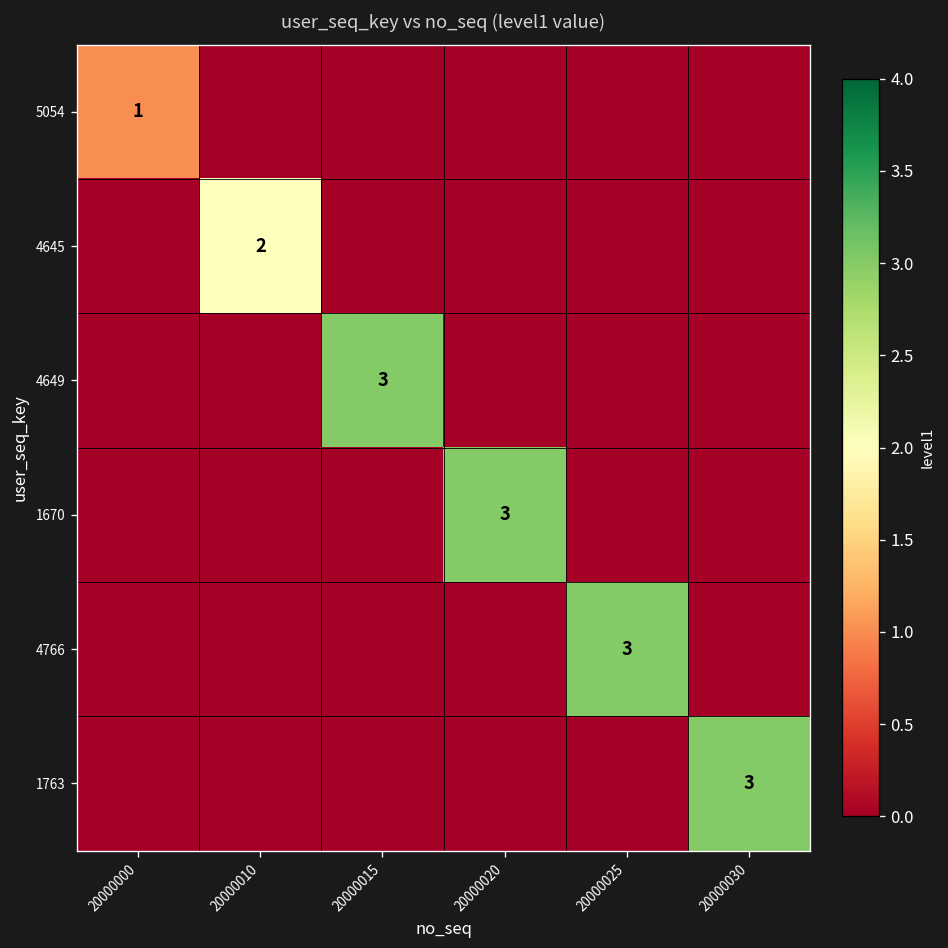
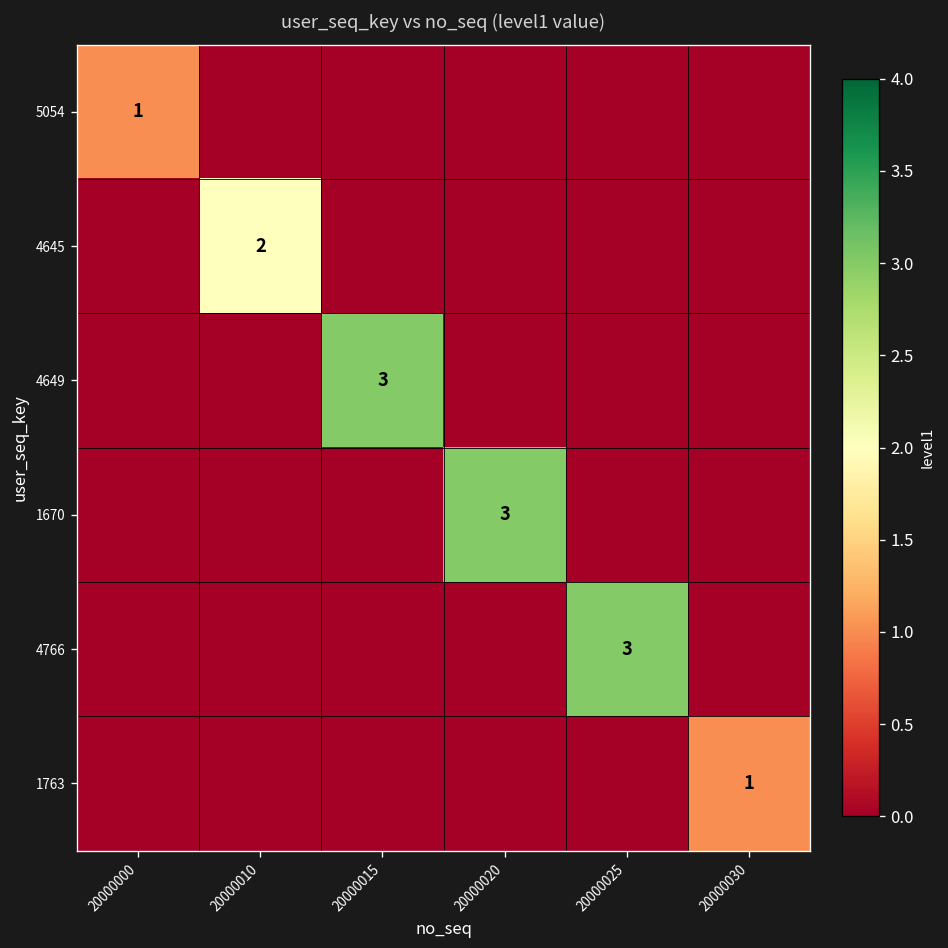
  {
    "5054": {
      "20000000": 1
    },
    "4645": {
      "20000010": 2
    },
    "4649": {
      "20000015": 3
    },
    "1670": {
      "20000020": 3
    },
    "4766": {
      "20000025": 3
    },
    "1763": {
-     "20000030": 3
+     "20000030": 1
    }
  }
